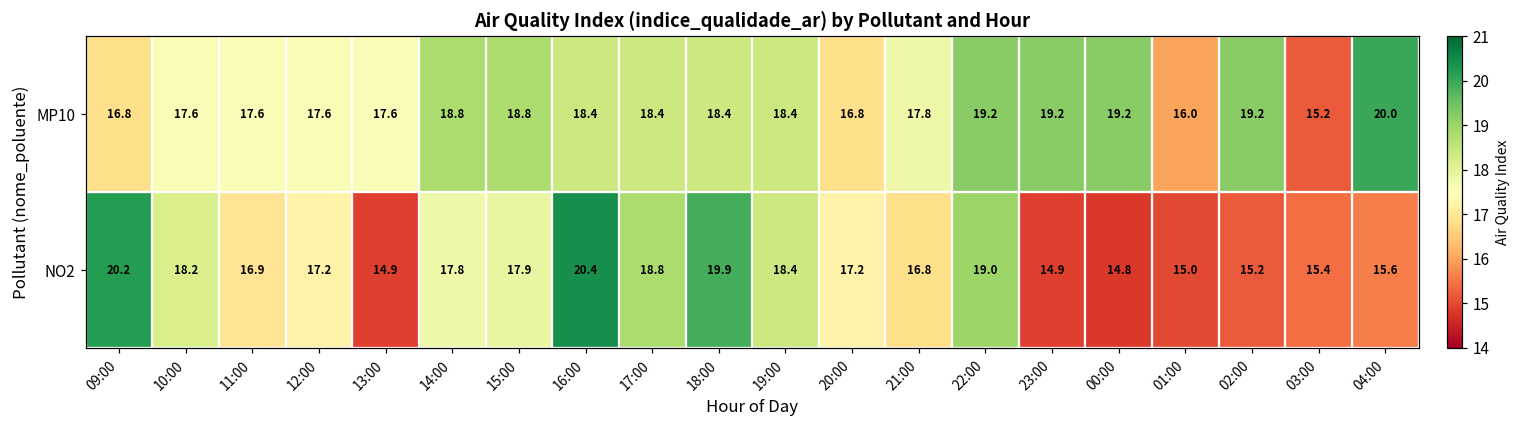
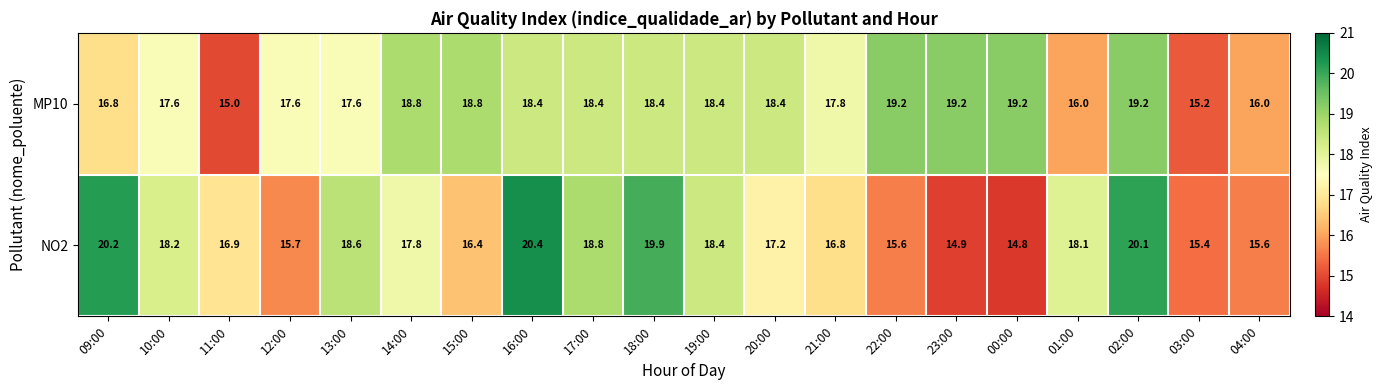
  {
    "MP10": {
      "09:00": 16.8,
      "10:00": 17.6,
-     "11:00": 17.6,
+     "11:00": 15.0,
      "12:00": 17.6,
      "13:00": 17.6,
      "14:00": 18.8,
      "15:00": 18.8,
      "16:00": 18.4,
      "17:00": 18.4,
      "18:00": 18.4,
      "19:00": 18.4,
-     "20:00": 16.8,
+     "20:00": 18.4,
      "21:00": 17.8,
      "22:00": 19.2,
      "23:00": 19.2,
      "00:00": 19.2,
      "01:00": 16.0,
      "02:00": 19.2,
      "03:00": 15.2,
-     "04:00": 20.0
+     "04:00": 16.0
    },
    "NO2": {
      "09:00": 20.2,
      "10:00": 18.2,
      "11:00": 16.9,
-     "12:00": 17.2,
-     "13:00": 14.9,
+     "12:00": 15.7,
+     "13:00": 18.6,
      "14:00": 17.8,
-     "15:00": 17.9,
+     "15:00": 16.4,
      "16:00": 20.4,
      "17:00": 18.8,
      "18:00": 19.9,
      "19:00": 18.4,
      "20:00": 17.2,
      "21:00": 16.8,
-     "22:00": 19.0,
+     "22:00": 15.6,
      "23:00": 14.9,
      "00:00": 14.8,
-     "01:00": 15.0,
-     "02:00": 15.2,
+     "01:00": 18.1,
+     "02:00": 20.1,
      "03:00": 15.4,
      "04:00": 15.6
    }
  }
